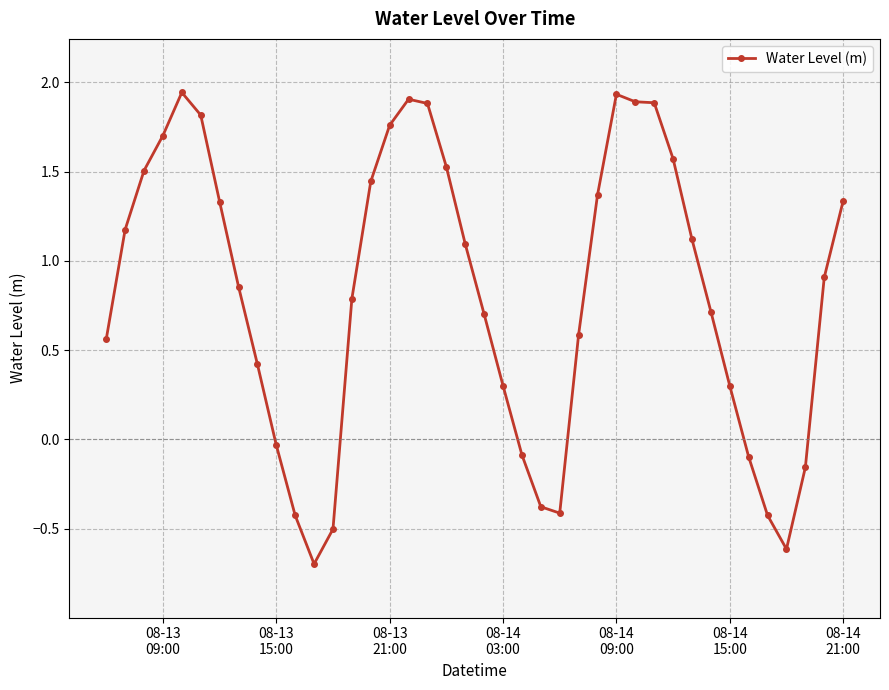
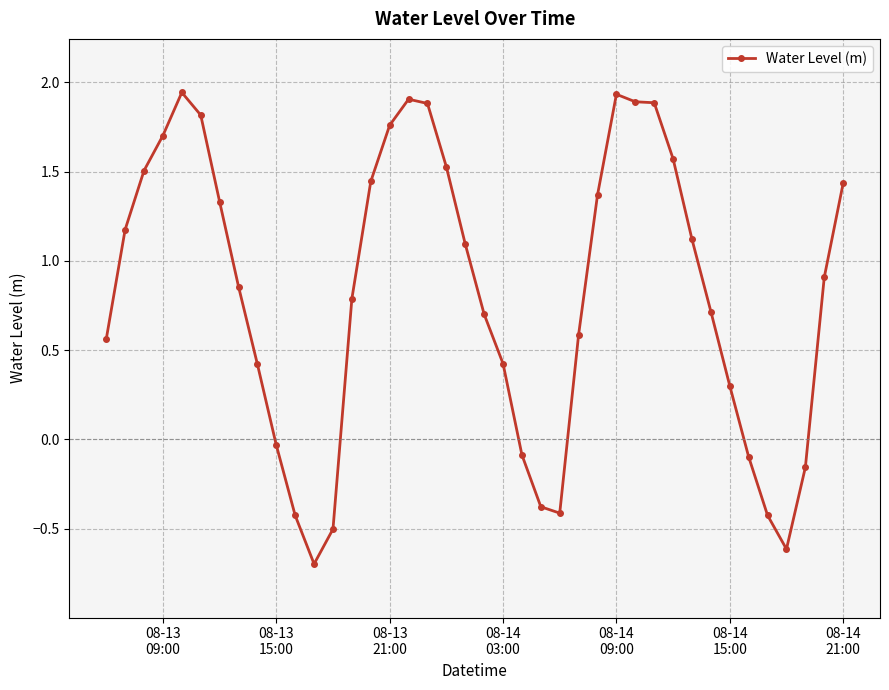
  {
    "08-13 09:00": 1.70,
    "08-13 15:00": -0.03,
    "08-13 21:00": 1.76,
-   "08-14 03:00": 0.30,
+   "08-14 03:00": 0.42,
    "08-14 09:00": 1.93,
    "08-14 15:00": 0.30,
-   "08-14 21:00": 1.34
+   "08-14 21:00": 1.43
  }
